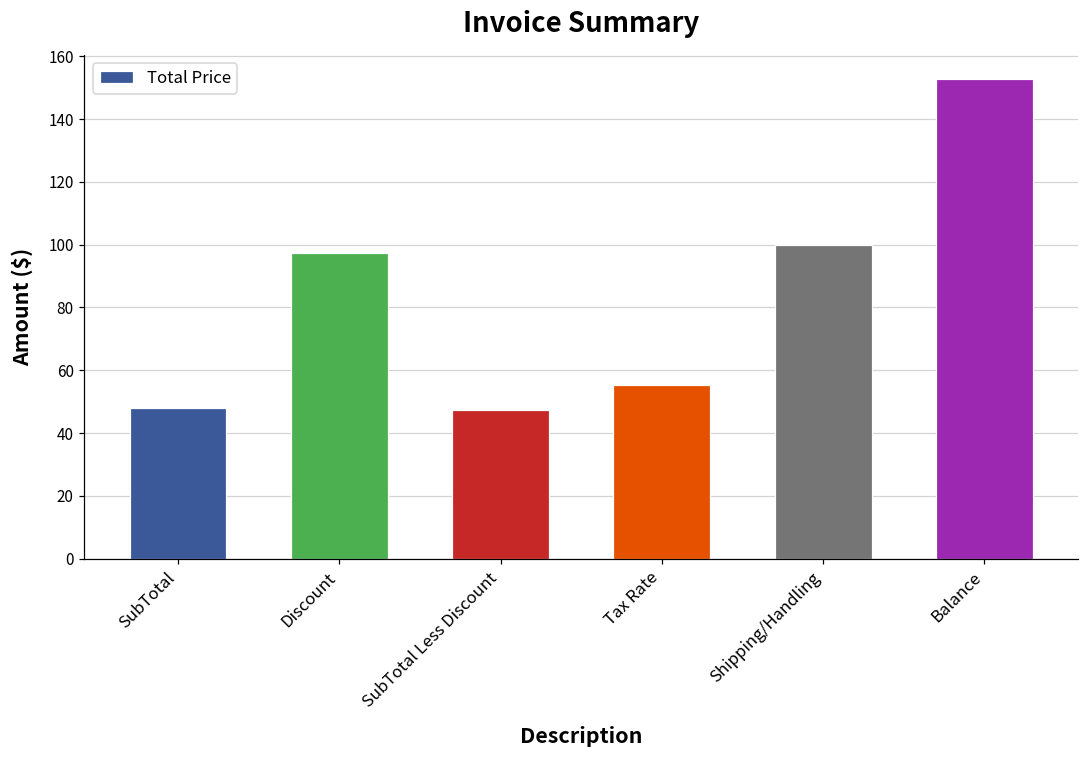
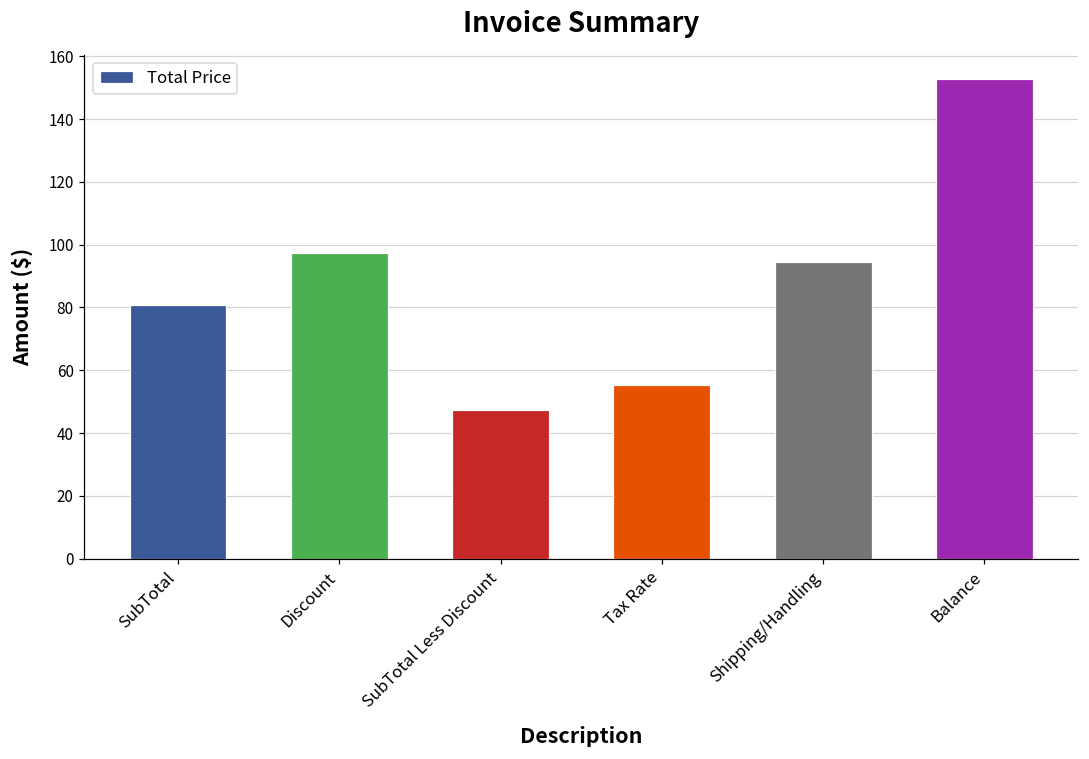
  {
-   "SubTotal": 48,
+   "SubTotal": 81,
    "Discount": 97,
    "SubTotal Less Discount": 48,
    "Tax Rate": 55,
-   "Shipping/Handling": 100,
+   "Shipping/Handling": 95,
    "Balance": 153
  }
